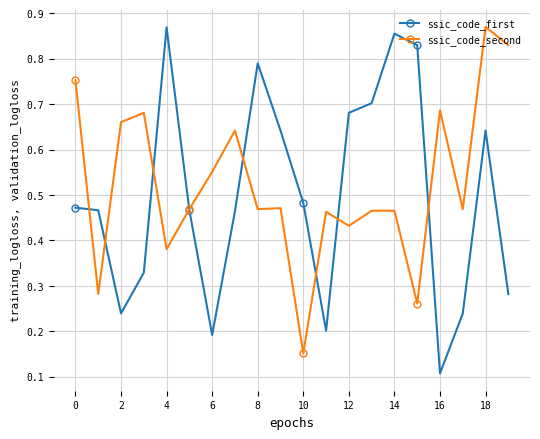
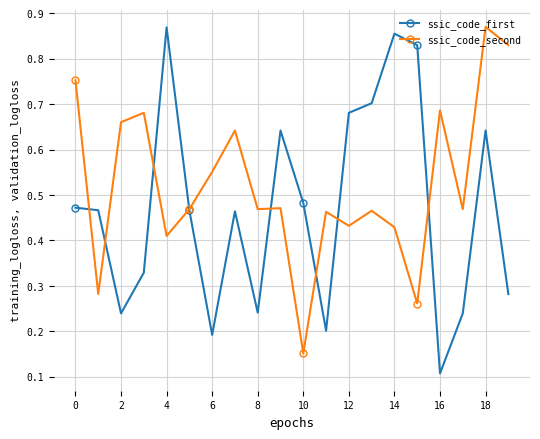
  {
    "ssic_code_first": {
      "0": 0.47,
      "2": 0.24,
      "4": 0.87,
      "6": 0.19,
-     "8": 0.79,
+     "8": 0.24,
      "10": 0.48,
      "12": 0.68,
      "14": 0.86,
      "16": 0.11,
      "18": 0.64
    },
    "ssic_code_second": {
      "0": 0.75,
      "2": 0.66,
-     "4": 0.38,
+     "4": 0.41,
      "6": 0.55,
      "8": 0.47,
      "10": 0.15,
      "12": 0.43,
-     "14": 0.47,
+     "14": 0.43,
      "16": 0.69,
      "18": 0.87
    }
  }
